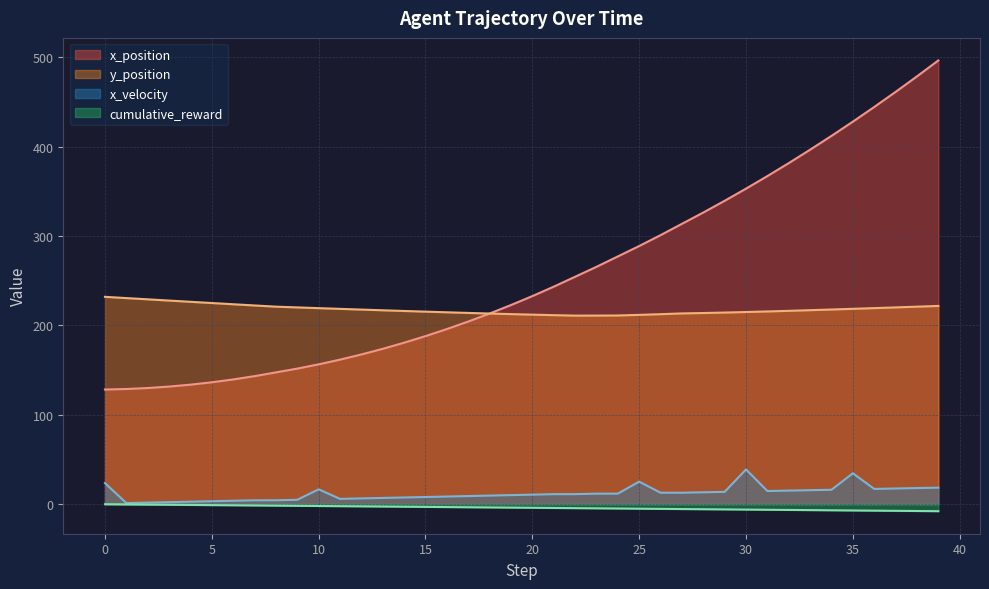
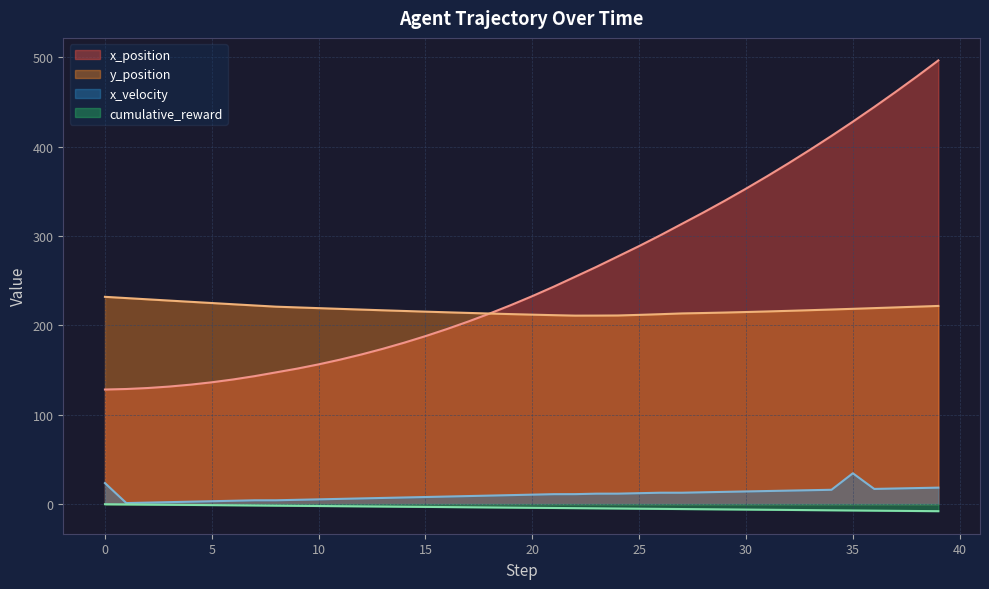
  {
    "x_velocity": {
      "0": 20,
      "5": 0,
-     "10": 20,
+     "10": 10,
      "15": 10,
      "20": 10,
-     "25": 30,
-     "30": 40,
+     "25": 10,
+     "30": 10,
      "35": 30
    }
  }
